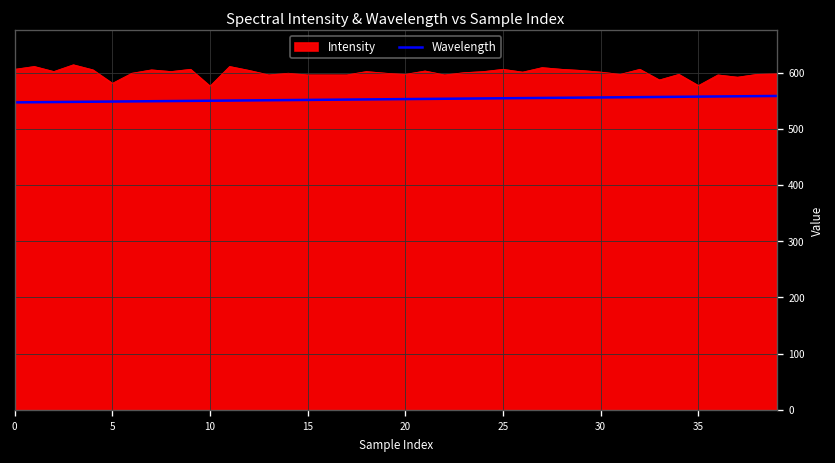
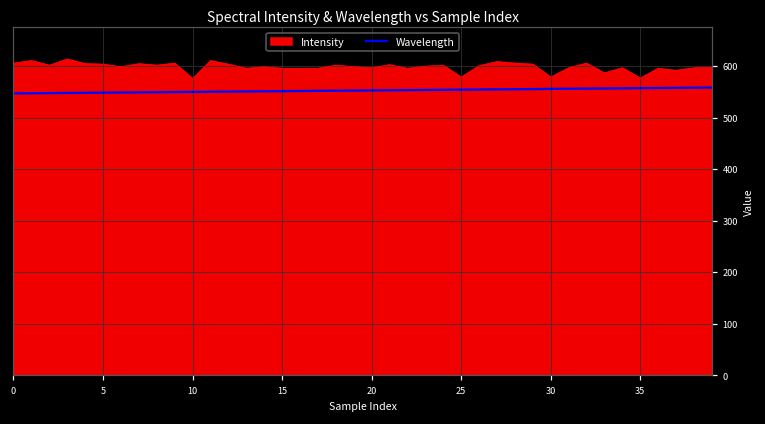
  {
    "Intensity": {
      "0": 610,
-     "5": 580,
+     "5": 600,
      "10": 580,
      "15": 600,
      "20": 600,
-     "25": 610,
-     "30": 600,
+     "25": 580,
+     "30": 580,
      "35": 580
    },
    "Wavelength": {
      "0": 550,
      "5": 550,
      "10": 550,
      "15": 550,
      "20": 550,
      "25": 550,
      "30": 560,
      "35": 560
    }
  }
